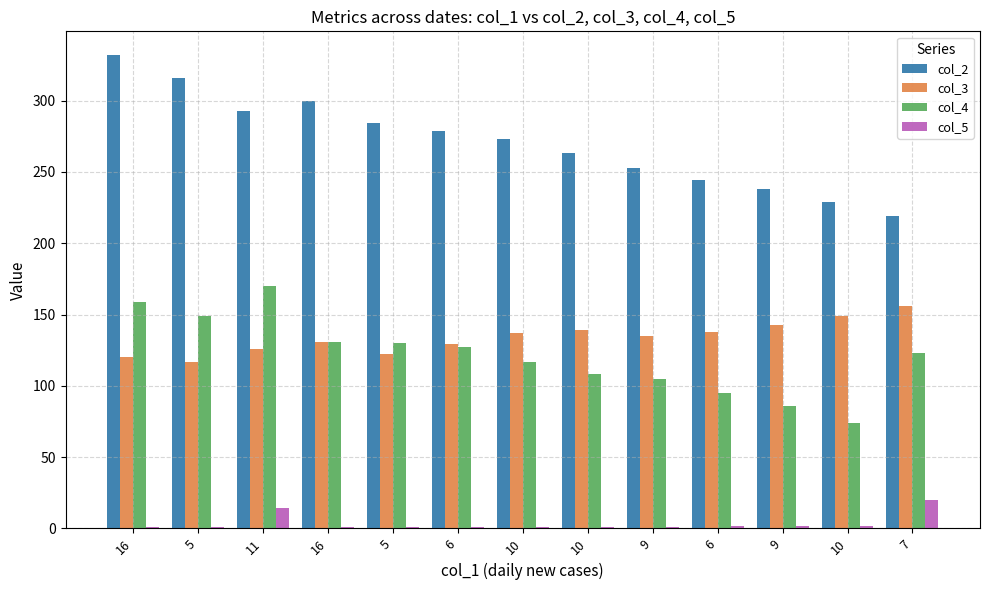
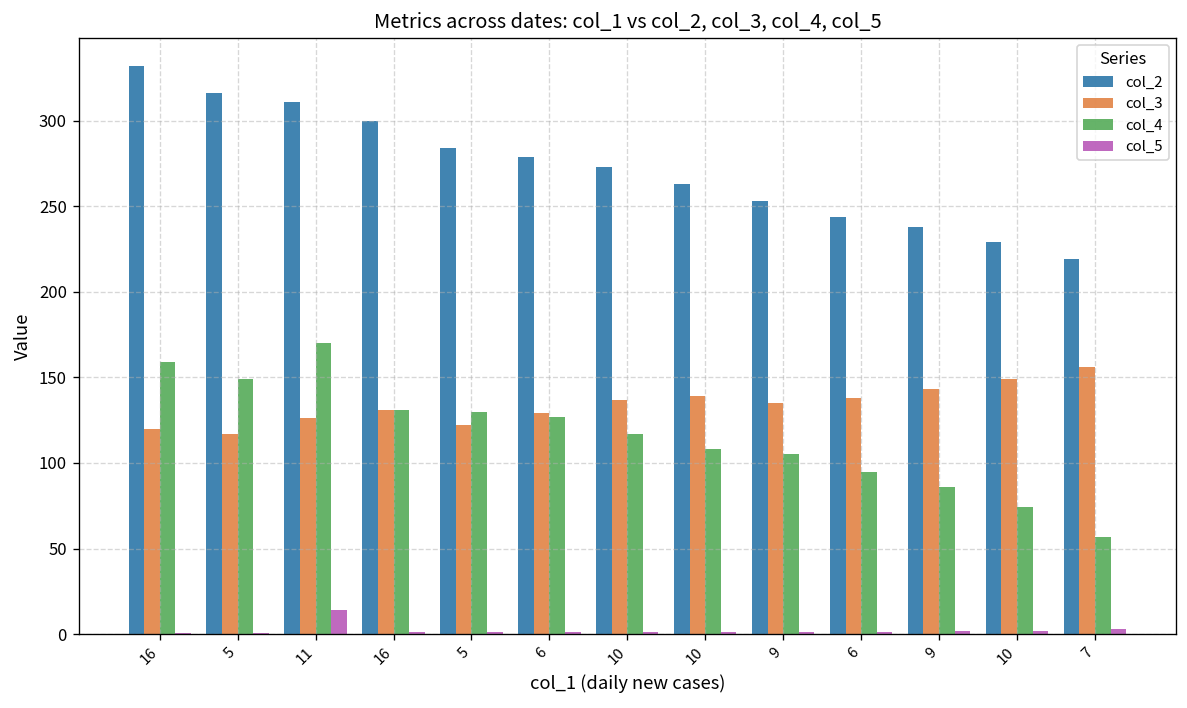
  {
    "col_2": {
-     "11": 293,
+     "11": 311,
      "7": 219
    },
    "col_3": {
      "11": 126,
      "7": 156
    },
    "col_4": {
      "11": 170,
-     "7": 123
+     "7": 57
    },
    "col_5": {
      "11": 14,
-     "7": 20
+     "7": 3
    }
  }
